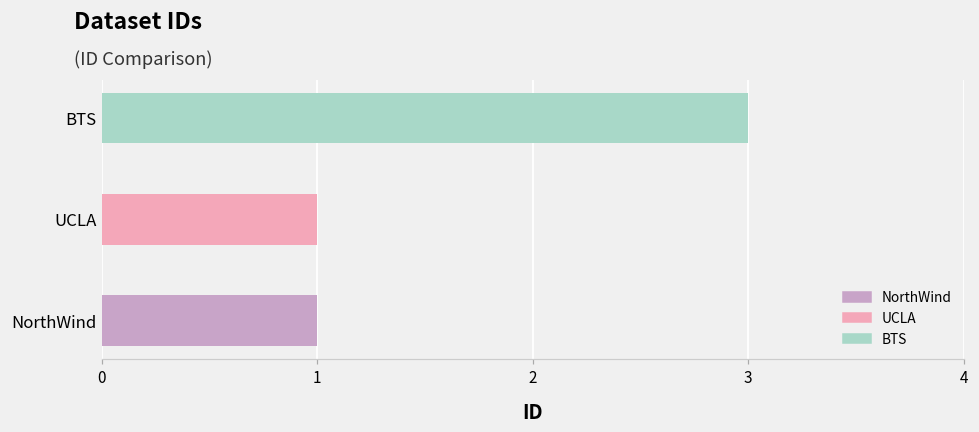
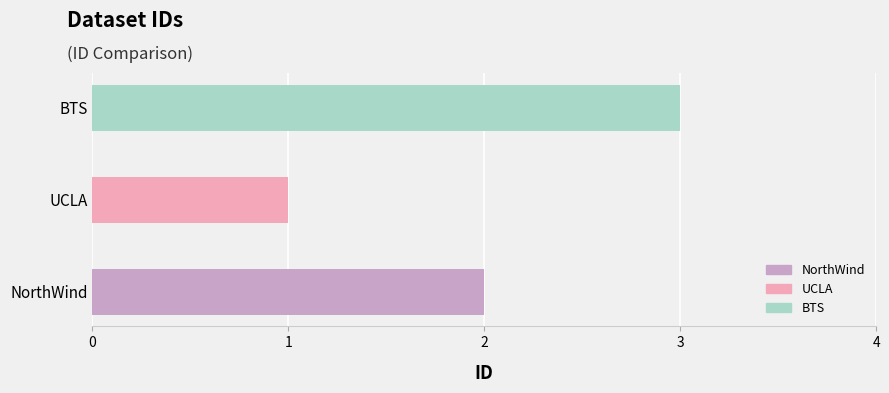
  {
    "BTS": 3,
    "UCLA": 1,
-   "NorthWind": 1
+   "NorthWind": 2
  }
